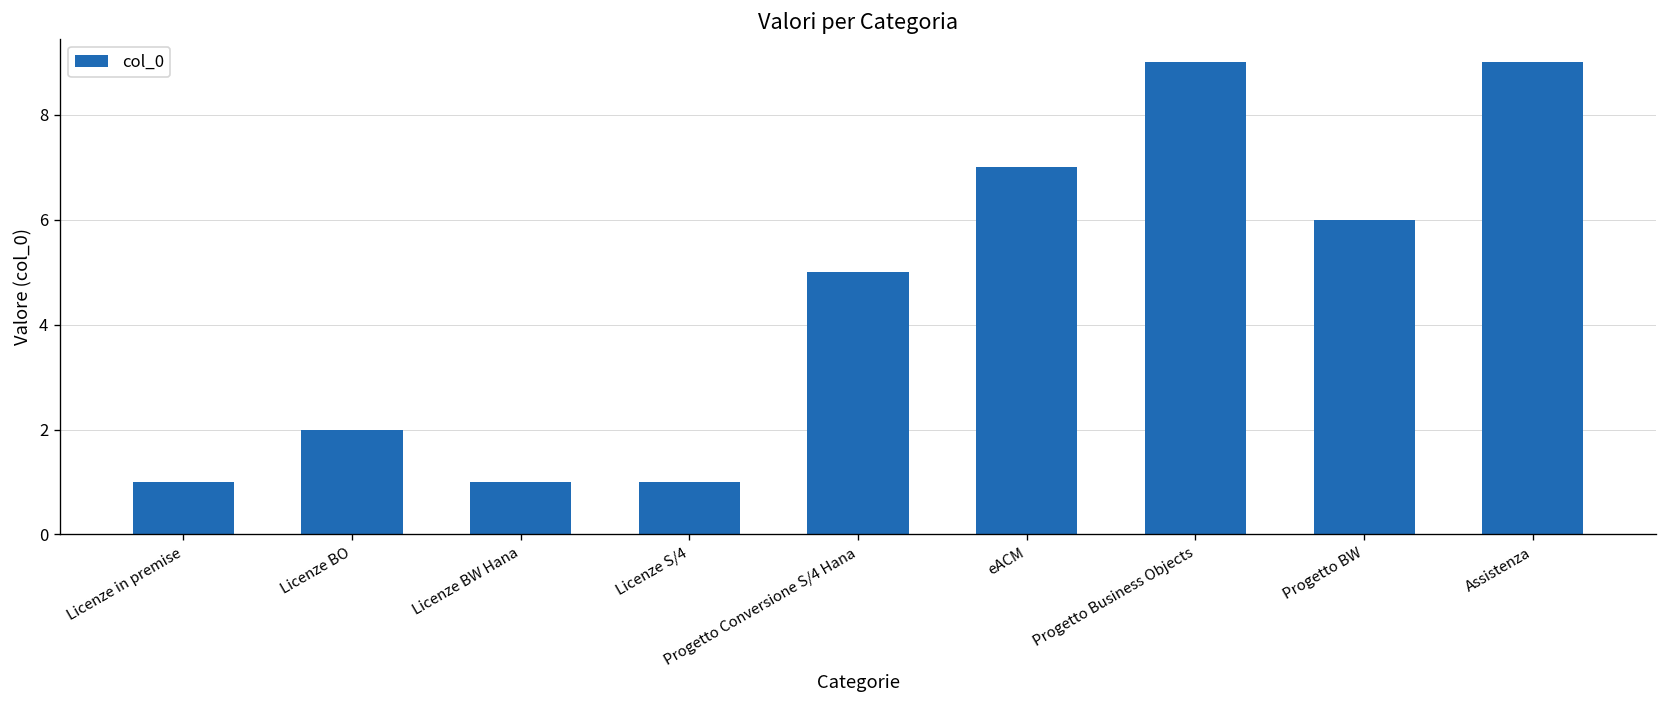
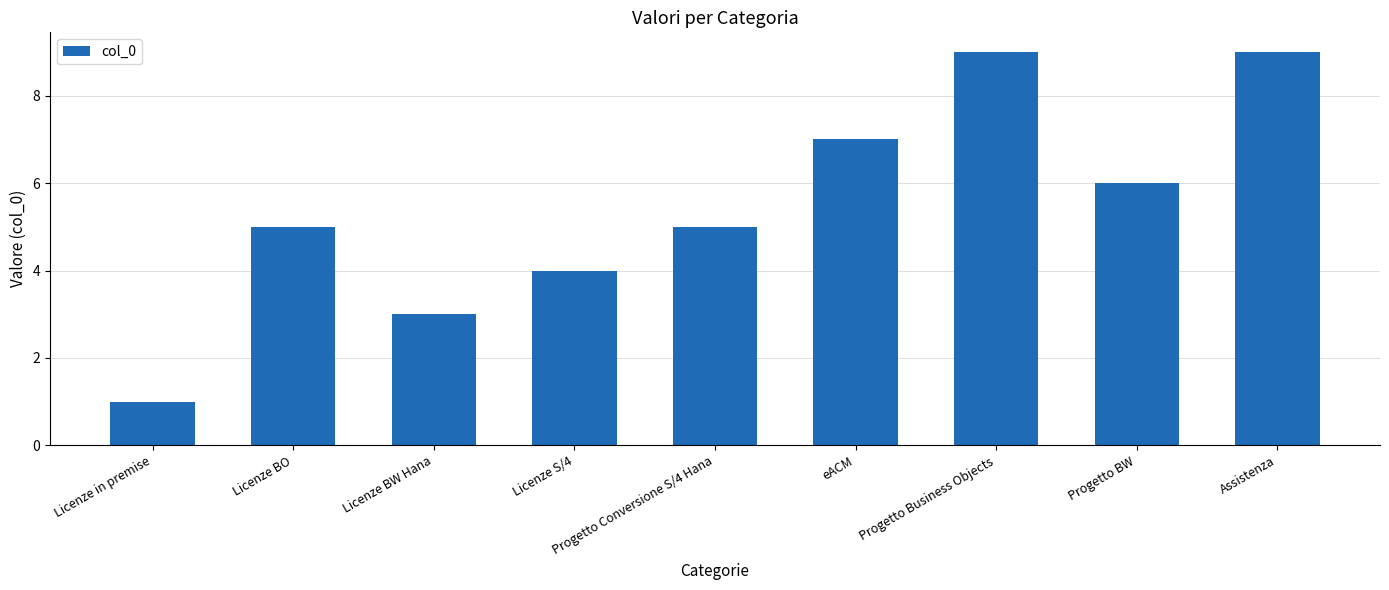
  {
    "Licenze in premise": 1,
-   "Licenze BO": 2,
-   "Licenze BW Hana": 1,
-   "Licenze S/4": 1,
+   "Licenze BO": 5,
+   "Licenze BW Hana": 3,
+   "Licenze S/4": 4,
    "Progetto Conversione S/4 Hana": 5,
    "eACM": 7,
    "Progetto Business Objects": 9,
    "Progetto BW": 6,
    "Assistenza": 9
  }
